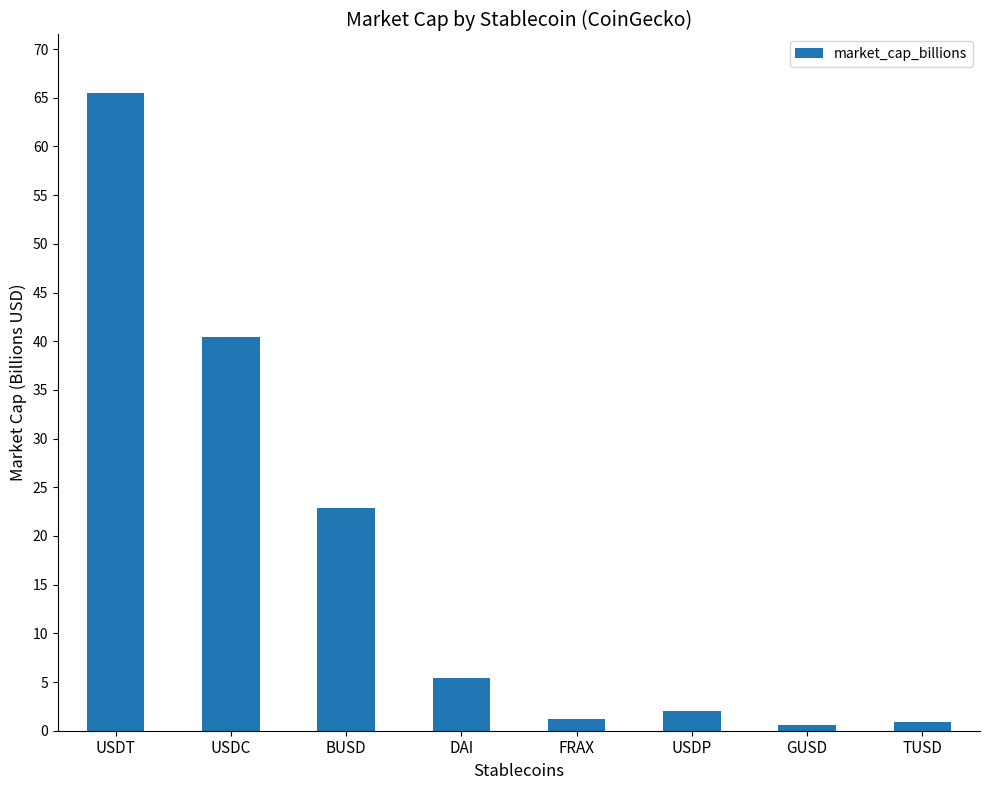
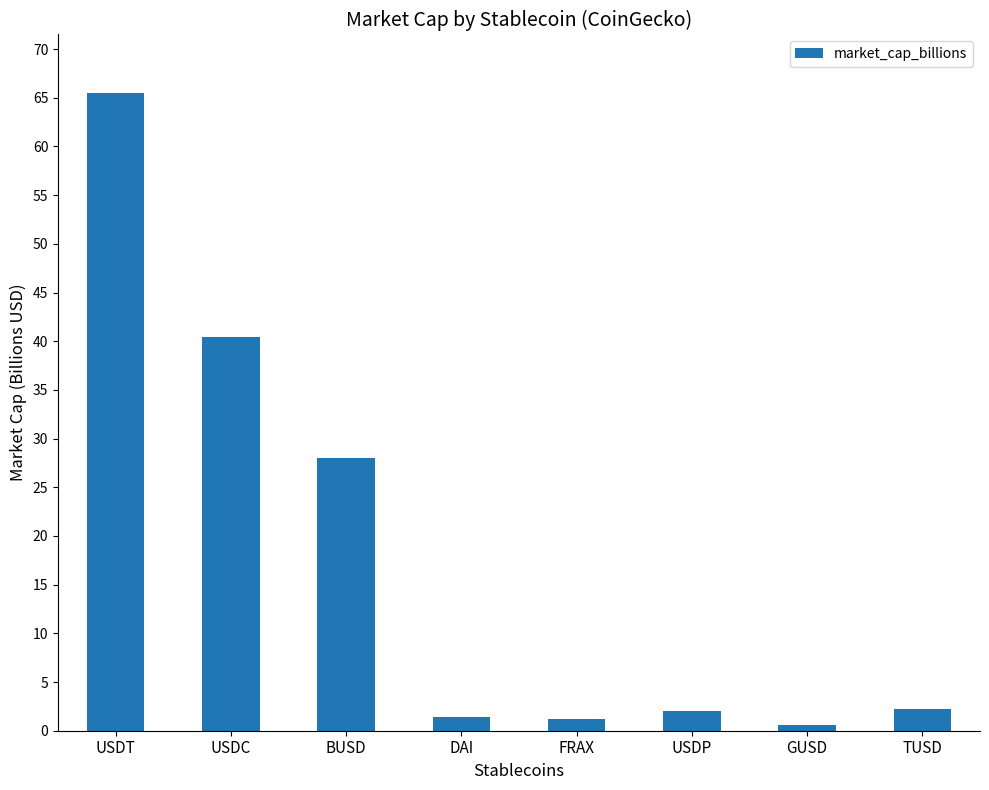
  {
    "USDT": 66,
    "USDC": 40,
-   "BUSD": 23,
-   "DAI": 5,
+   "BUSD": 28,
+   "DAI": 1,
    "FRAX": 1,
    "USDP": 2,
    "GUSD": 1,
-   "TUSD": 1
+   "TUSD": 2
  }
